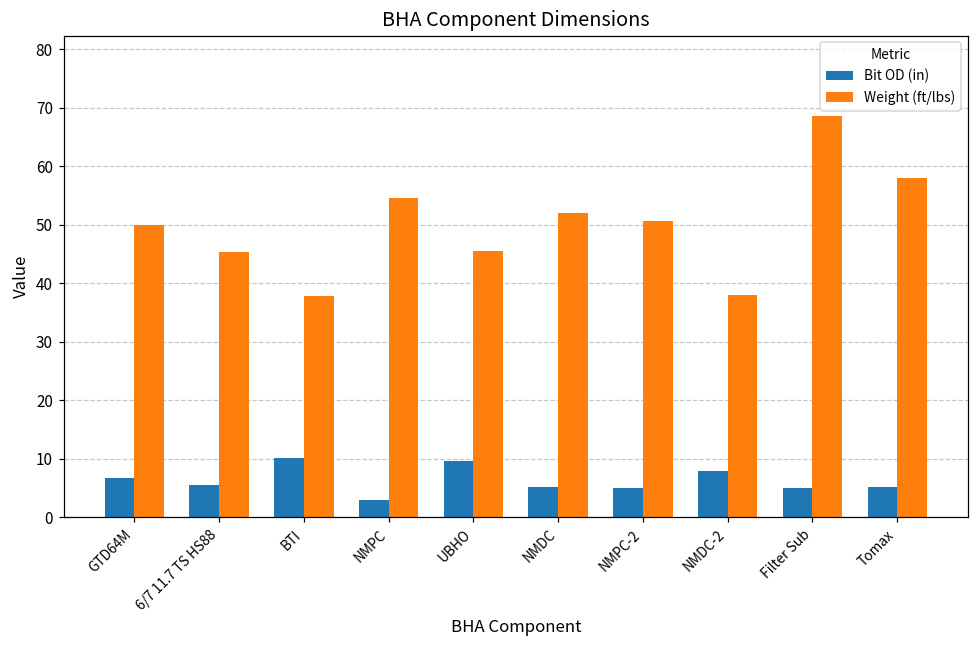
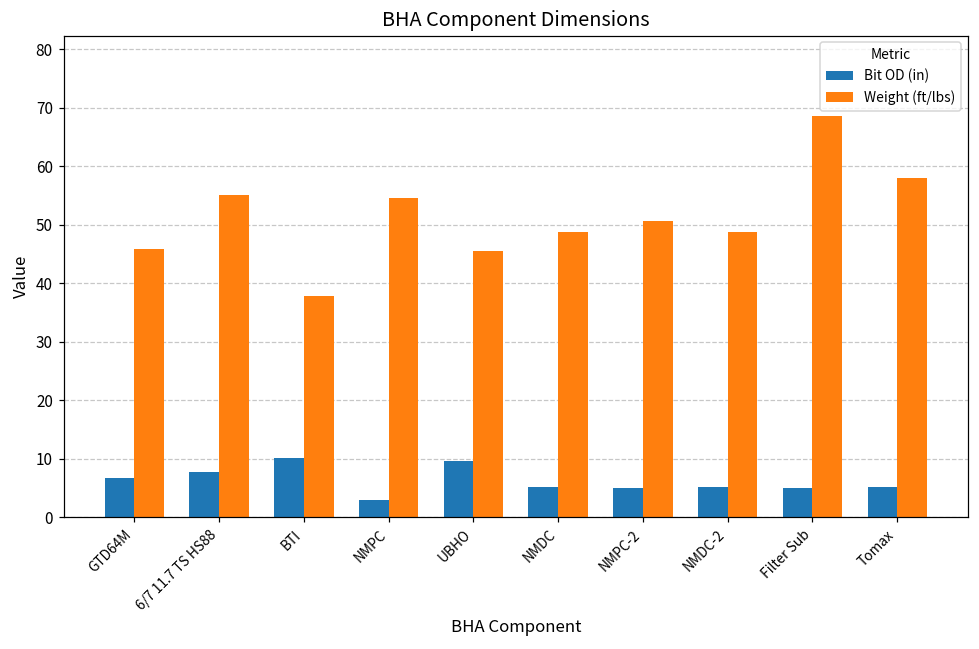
  {
    "Bit OD (in)": {
      "GTD64M": 7,
-     "6/7 11.7 TS HS88": 6,
+     "6/7 11.7 TS HS88": 8,
      "BTI": 10,
      "NMPC": 3,
      "UBHO": 10,
      "NMDC": 5,
      "NMPC-2": 5,
-     "NMDC-2": 8,
+     "NMDC-2": 5,
      "Filter Sub": 5,
      "Tomax": 5
    },
    "Weight (ft/lbs)": {
-     "GTD64M": 50,
-     "6/7 11.7 TS HS88": 45,
+     "GTD64M": 46,
+     "6/7 11.7 TS HS88": 55,
      "BTI": 38,
      "NMPC": 55,
      "UBHO": 46,
-     "NMDC": 52,
+     "NMDC": 49,
      "NMPC-2": 51,
-     "NMDC-2": 38,
+     "NMDC-2": 49,
      "Filter Sub": 69,
      "Tomax": 58
    }
  }
